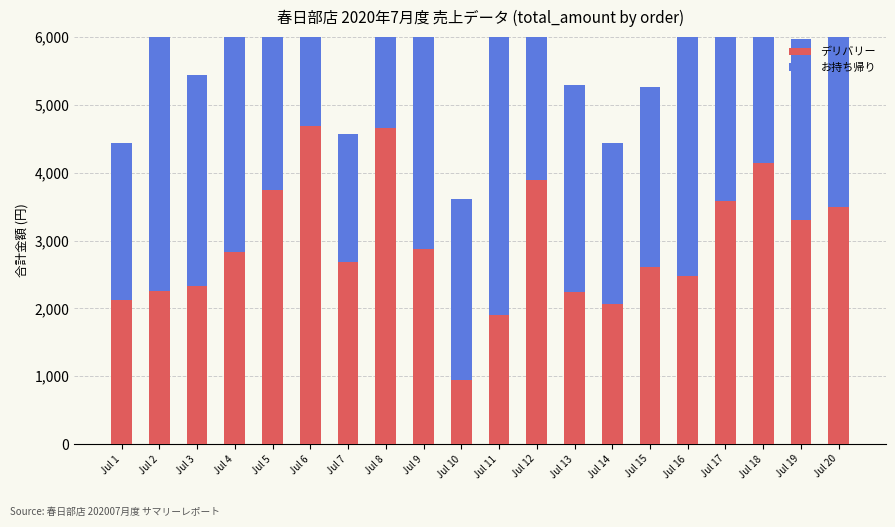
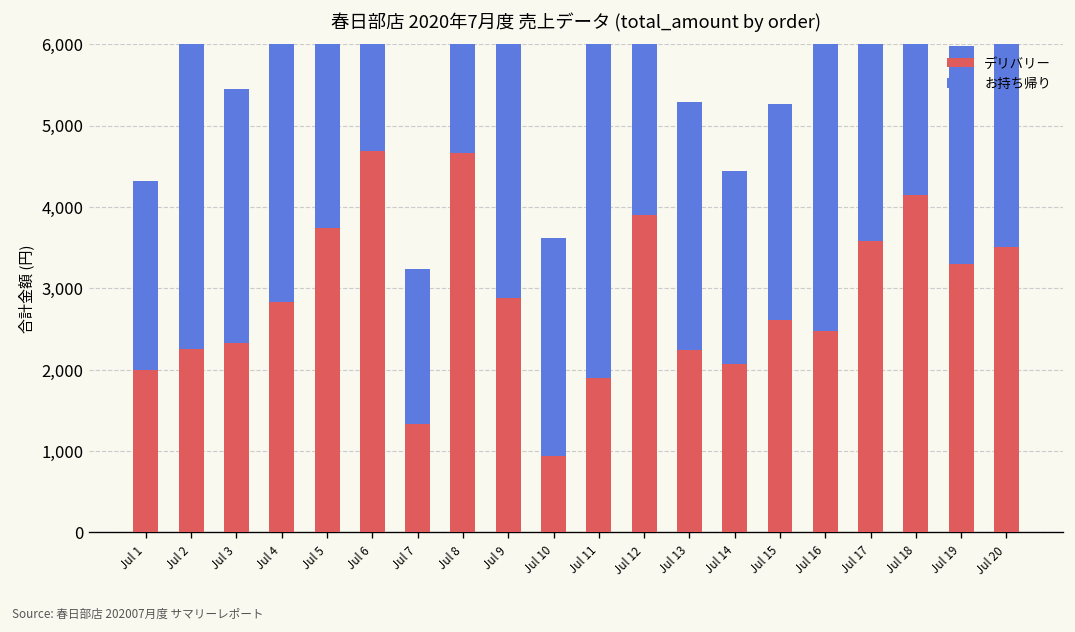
  {
    "デリバリー": {
-     "Jul 1": "2,100",
+     "Jul 1": "2,000",
      "Jul 2": "2,300",
      "Jul 3": "2,300",
      "Jul 4": "2,800",
      "Jul 5": "3,700",
      "Jul 6": "4,700",
-     "Jul 7": "2,700",
+     "Jul 7": "1,300",
      "Jul 8": "4,700",
      "Jul 9": "2,900",
      "Jul 10": "900",
      "Jul 11": "1,900",
      "Jul 12": "3,900",
      "Jul 13": "2,200",
      "Jul 14": "2,100",
      "Jul 15": "2,600",
      "Jul 16": "2,500",
      "Jul 17": "3,600",
      "Jul 18": "4,100",
      "Jul 19": "3,300",
      "Jul 20": "3,500"
    },
    "お持ち帰り": {
      "Jul 1": "2,300",
      "Jul 3": "3,100",
      "Jul 7": "1,900",
      "Jul 9": "3,100",
      "Jul 10": "2,700",
      "Jul 13": "3,100",
      "Jul 14": "2,400",
      "Jul 15": "2,600",
      "Jul 19": "2,700"
    }
  }
